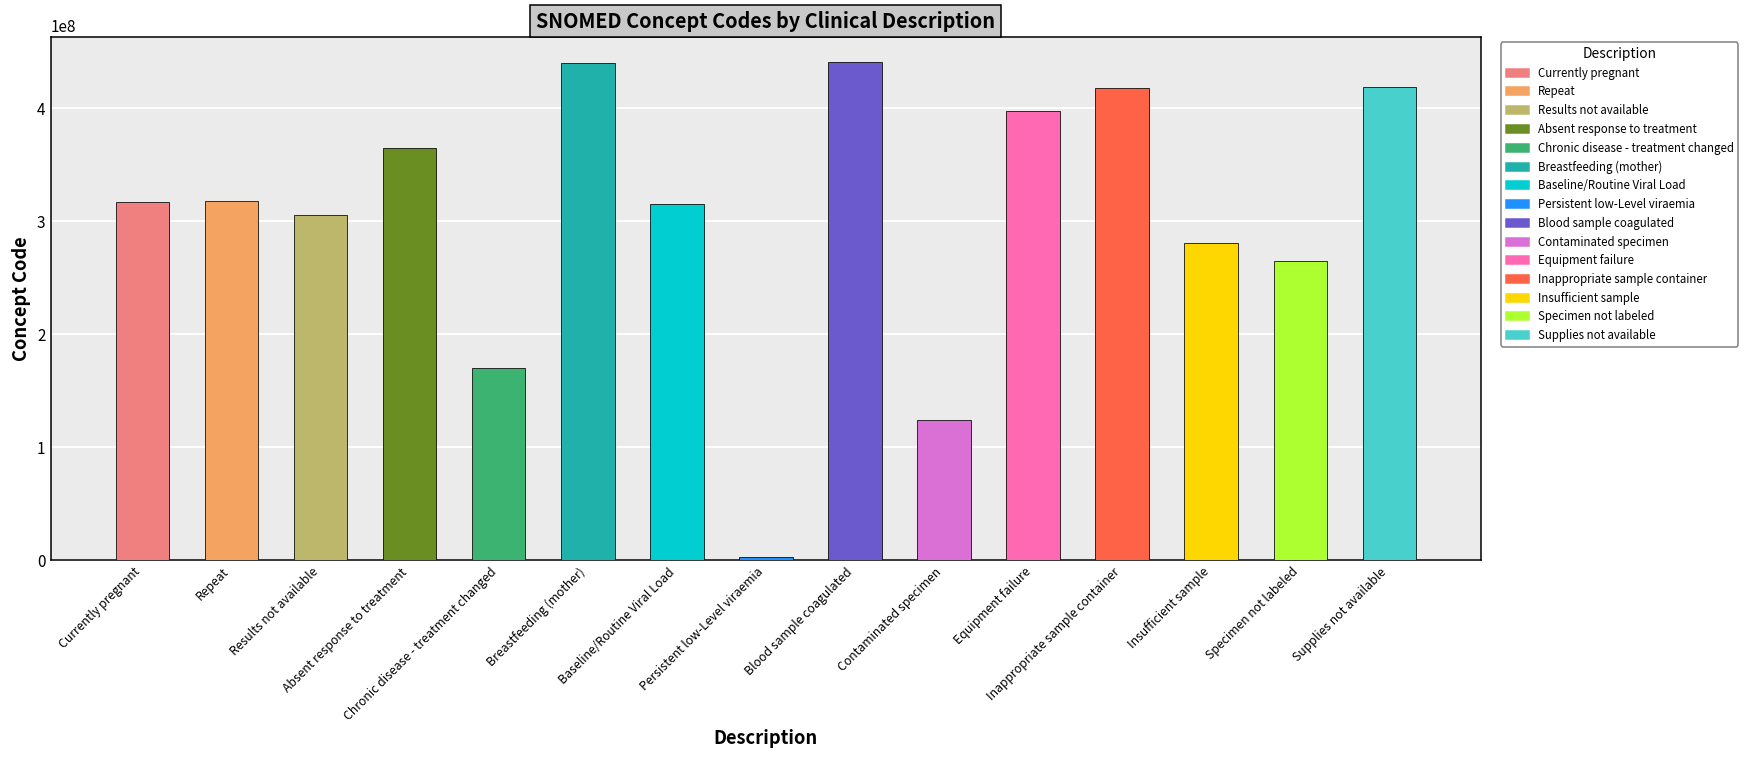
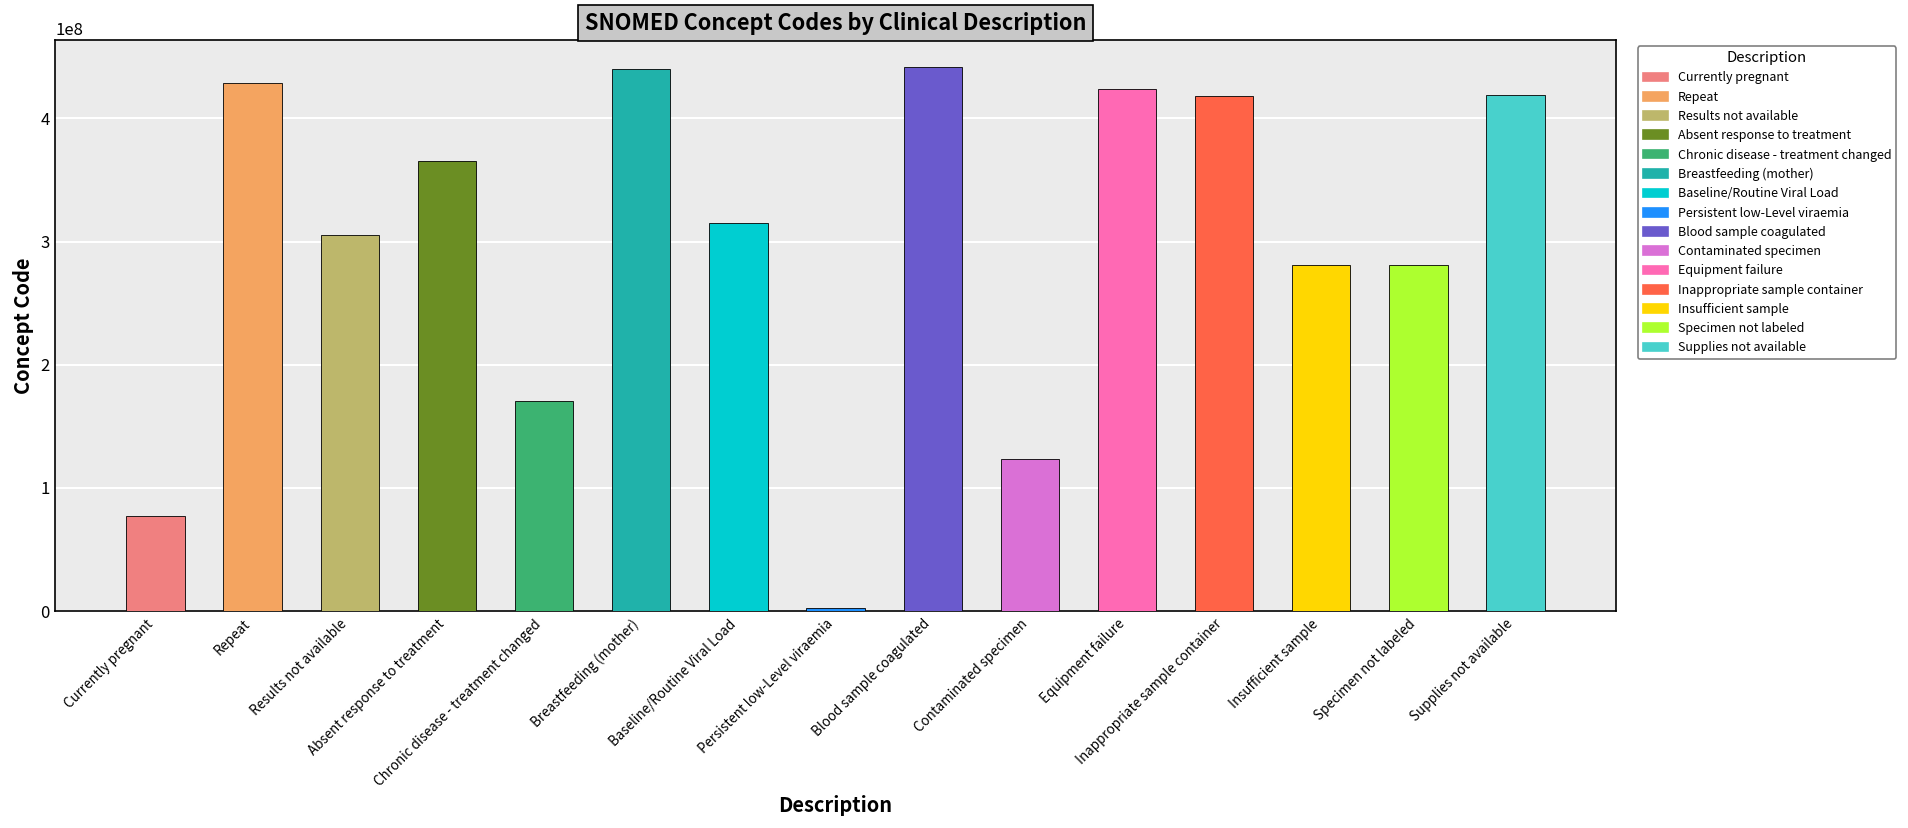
  {
-   "Currently pregnant": 317000000,
-   "Repeat": 318000000,
+   "Currently pregnant": 77000000,
+   "Repeat": 428000000,
    "Results not available": 305000000,
    "Absent response to treatment": 365000000,
    "Chronic disease - treatment changed": 171000000,
    "Breastfeeding (mother)": 440000000,
    "Baseline/Routine Viral Load": 315000000,
    "Persistent low-Level viraemia": 3000000,
    "Blood sample coagulated": 442000000,
    "Contaminated specimen": 124000000,
-   "Equipment failure": 398000000,
+   "Equipment failure": 424000000,
    "Inappropriate sample container": 418000000,
    "Insufficient sample": 281000000,
-   "Specimen not labeled": 265000000,
+   "Specimen not labeled": 281000000,
    "Supplies not available": 419000000
  }
